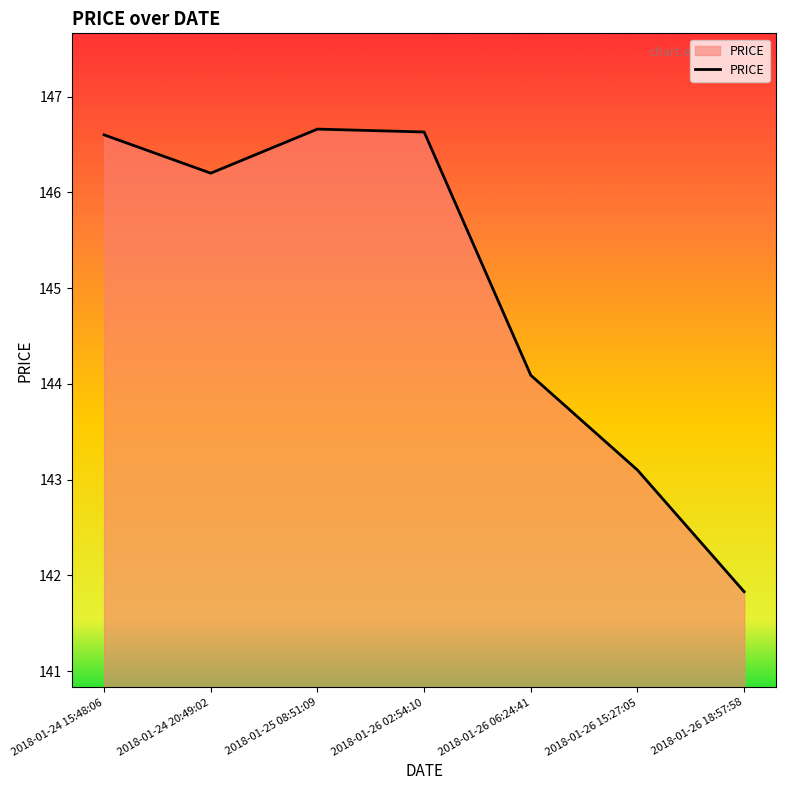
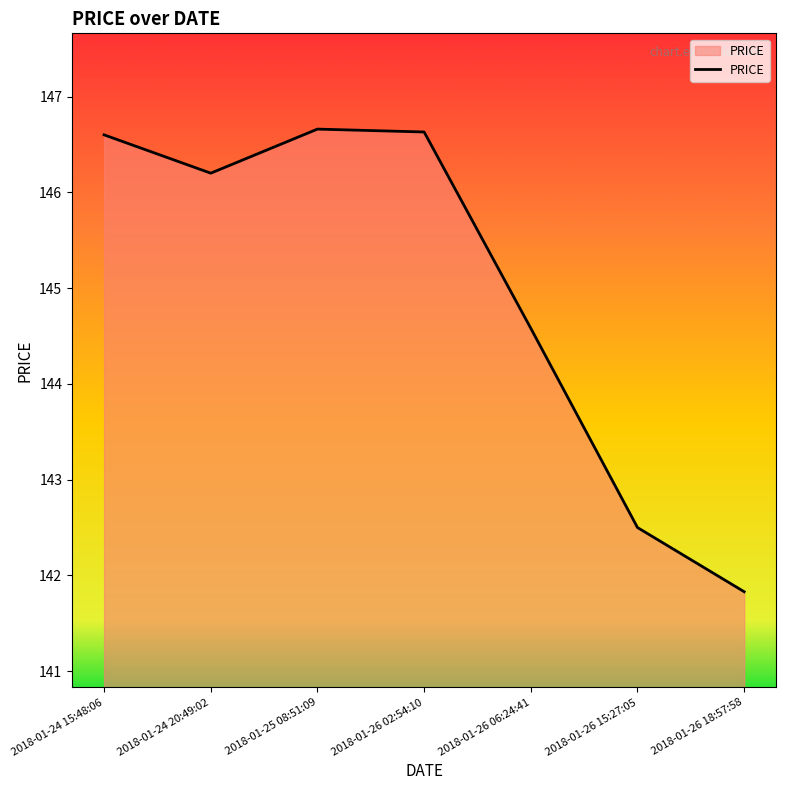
  {
    "2018-01-24 15:48:06": 146.6,
    "2018-01-24 20:49:02": 146.2,
    "2018-01-25 08:51:09": 146.7,
    "2018-01-26 02:54:10": 146.6,
-   "2018-01-26 06:24:41": 144.1,
-   "2018-01-26 15:27:05": 143.1,
+   "2018-01-26 06:24:41": 144.6,
+   "2018-01-26 15:27:05": 142.5,
    "2018-01-26 18:57:58": 141.8
  }
